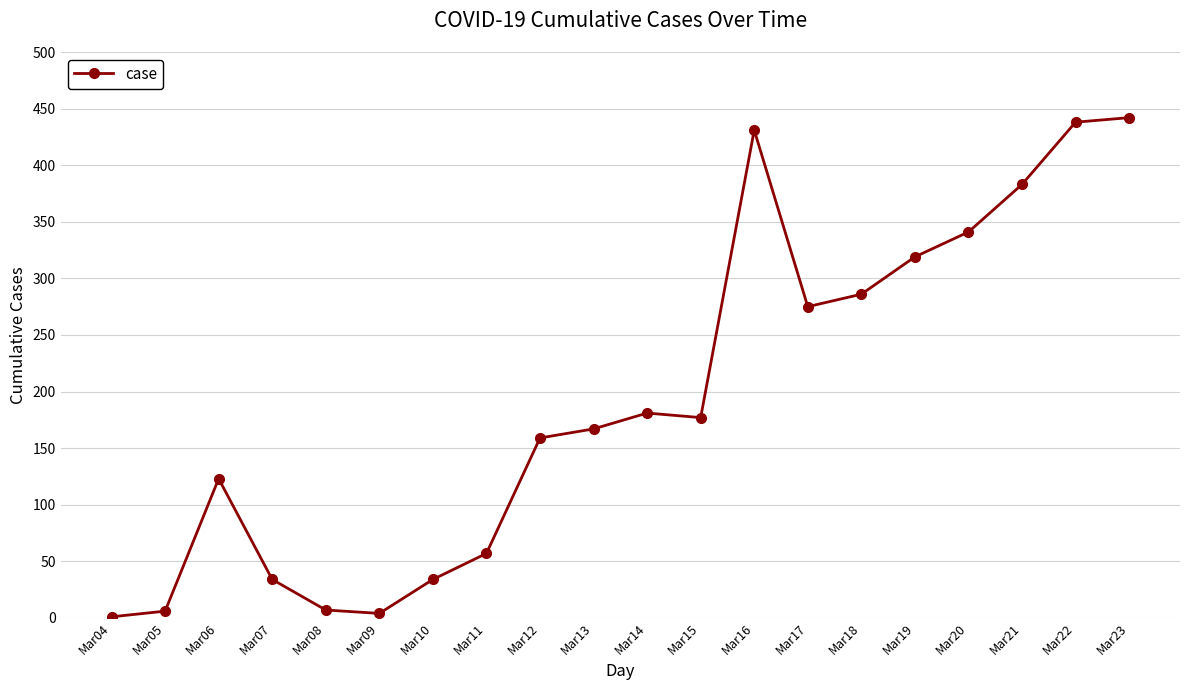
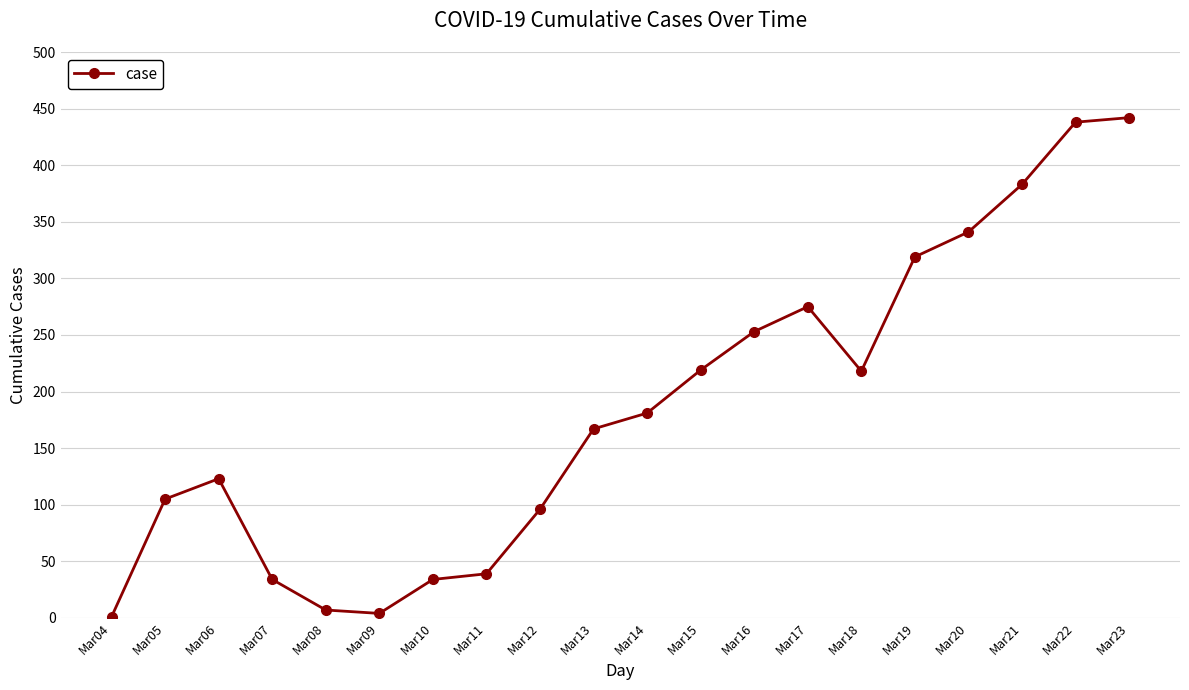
  {
    "Mar04": 1,
-   "Mar05": 6,
+   "Mar05": 105,
    "Mar06": 123,
    "Mar07": 34,
    "Mar08": 7,
    "Mar09": 4,
    "Mar10": 34,
-   "Mar11": 57,
-   "Mar12": 159,
+   "Mar11": 39,
+   "Mar12": 96,
    "Mar13": 167,
    "Mar14": 181,
-   "Mar15": 177,
-   "Mar16": 431,
+   "Mar15": 219,
+   "Mar16": 253,
    "Mar17": 275,
-   "Mar18": 286,
+   "Mar18": 218,
    "Mar19": 319,
    "Mar20": 341,
    "Mar21": 383,
    "Mar22": 438,
    "Mar23": 442
  }
